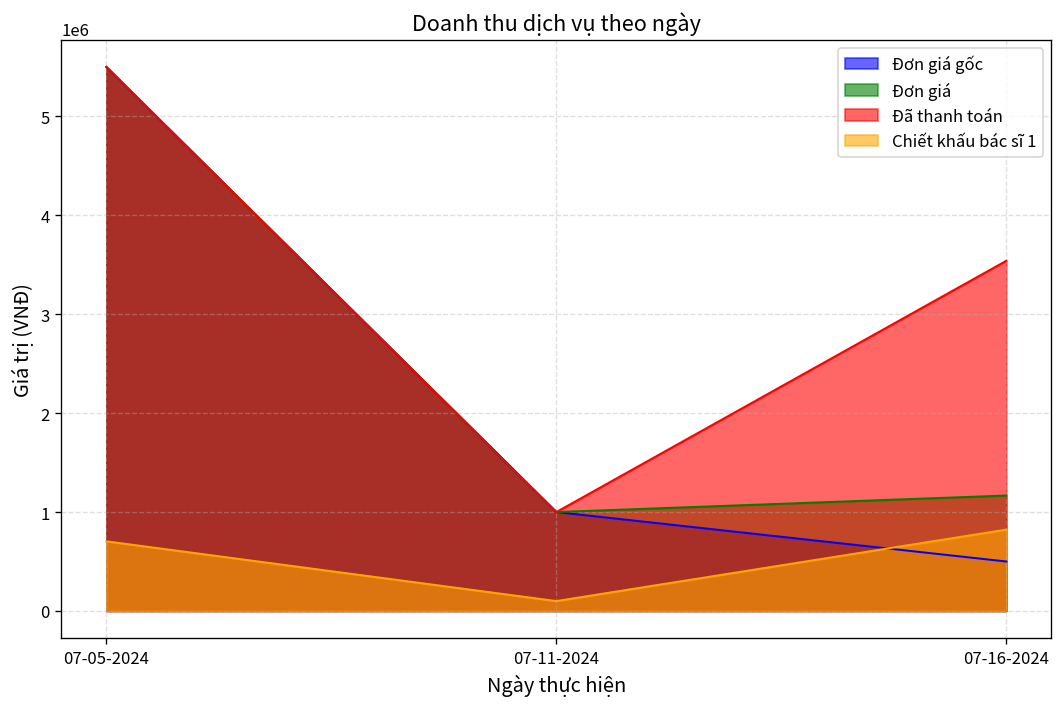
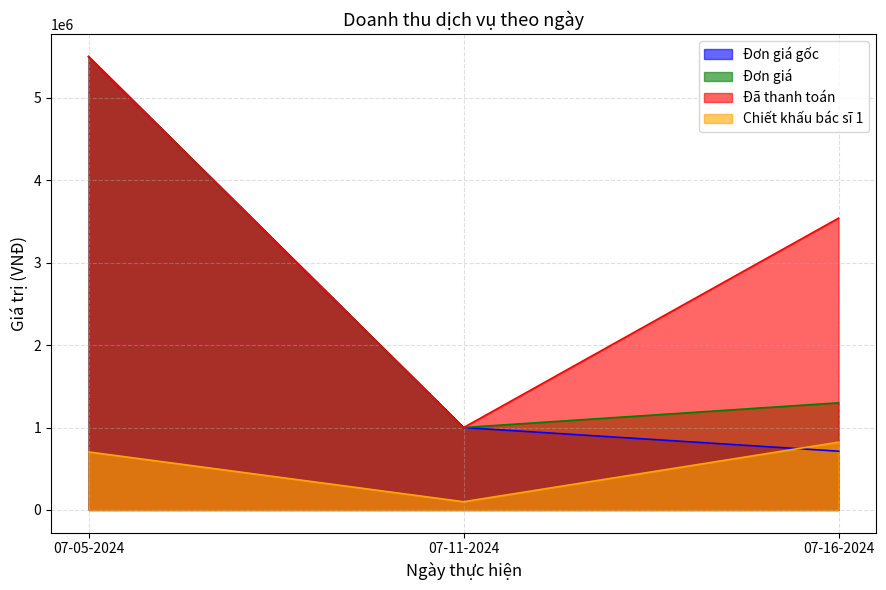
  {
    "Đơn giá gốc": {
-     "07-16-2024": 500000
+     "07-16-2024": 700000
    },
    "Đơn giá": {
-     "07-16-2024": 1200000
+     "07-16-2024": 1300000
    },
    "Đã thanh toán": {
      "07-16-2024": 3500000
    },
    "Chiết khấu bác sĩ 1": {
      "07-05-2024": 700000,
      "07-11-2024": 100000,
      "07-16-2024": 800000
    }
  }
